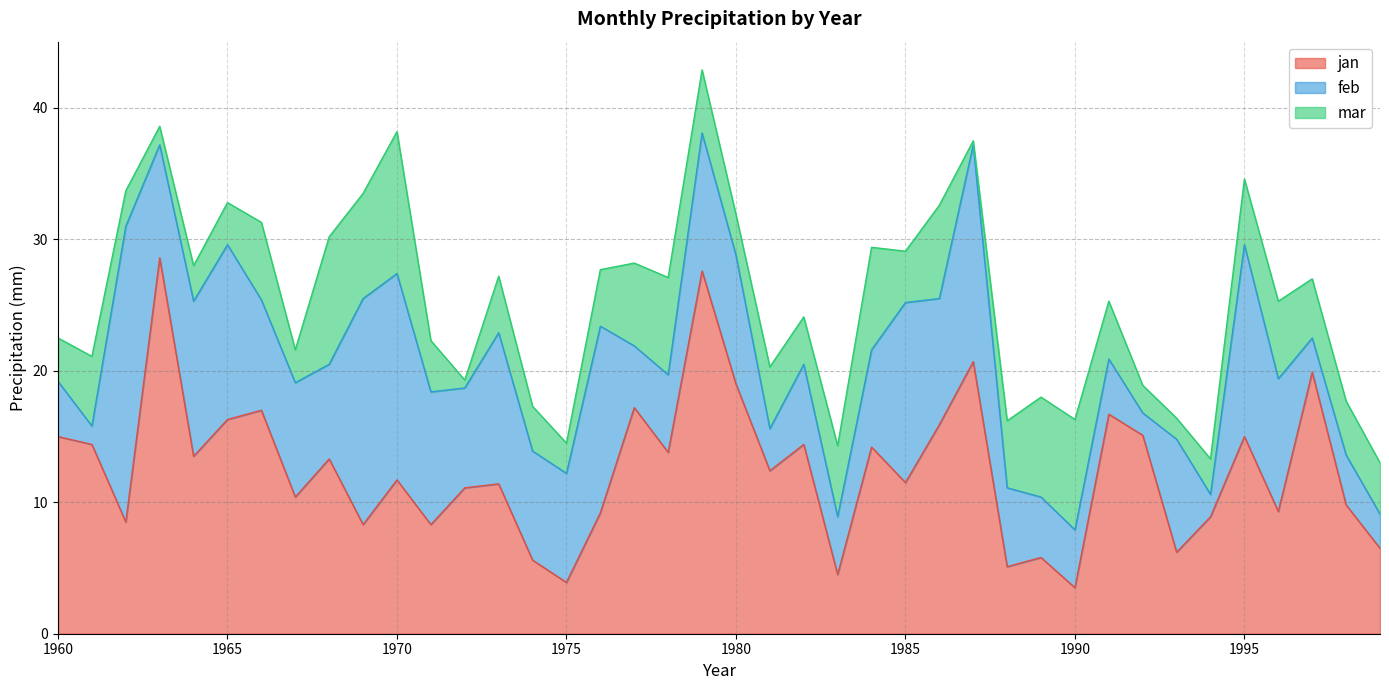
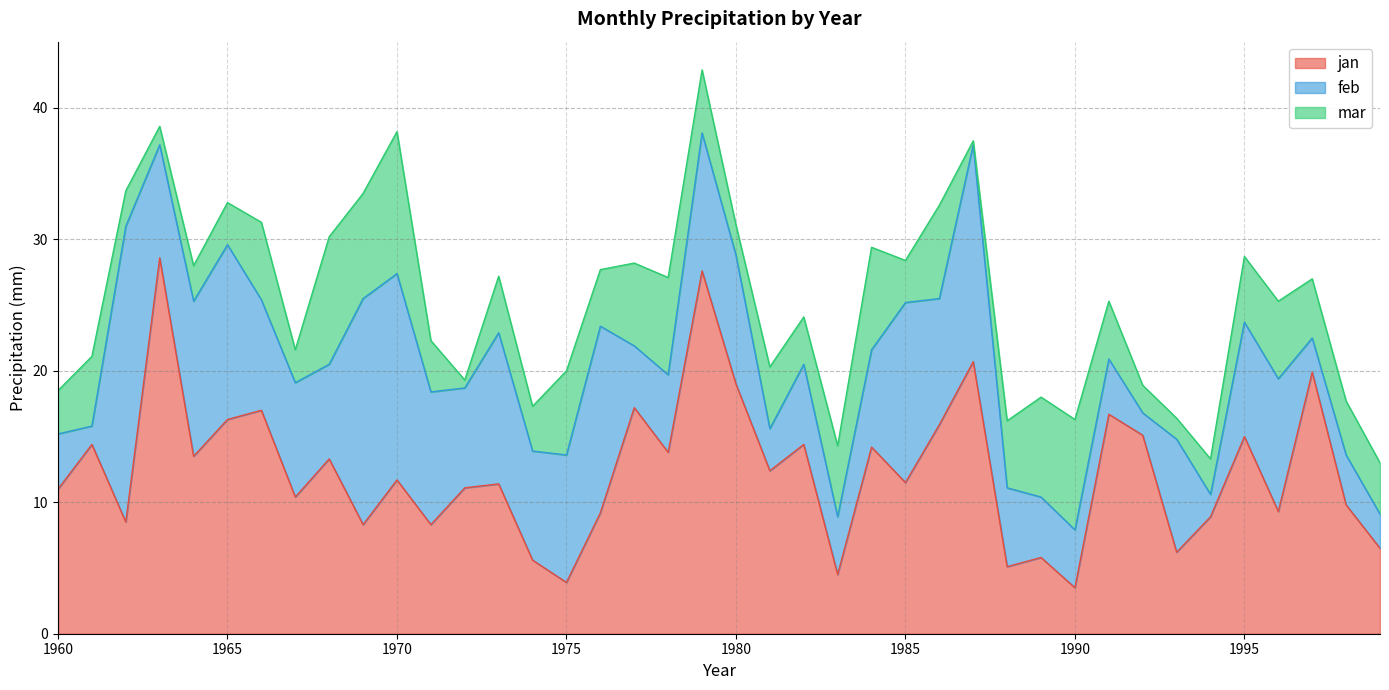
  {
    "jan": {
-     "1960": 15,
+     "1960": 11,
      "1965": 16.3,
      "1970": 11.7,
      "1975": 4,
      "1980": 19,
      "1985": 11.5,
      "1990": 3.5,
      "1995": 15
    },
    "feb": {
      "1960": 4.2,
      "1965": 13.3,
      "1970": 15.7,
-     "1975": 8.3,
+     "1975": 9.7,
      "1980": 9.8,
      "1985": 13.7,
      "1990": 4.4,
-     "1995": 14.6
+     "1995": 8.7
    },
    "mar": {
      "1960": 3.3,
      "1965": 3.2,
      "1970": 10.8,
-     "1975": 2.3,
-     "1980": 3.1,
-     "1985": 3.9,
+     "1975": 6.4,
+     "1980": 2.3,
+     "1985": 3.2,
      "1990": 8.4,
      "1995": 5.0
    }
  }
